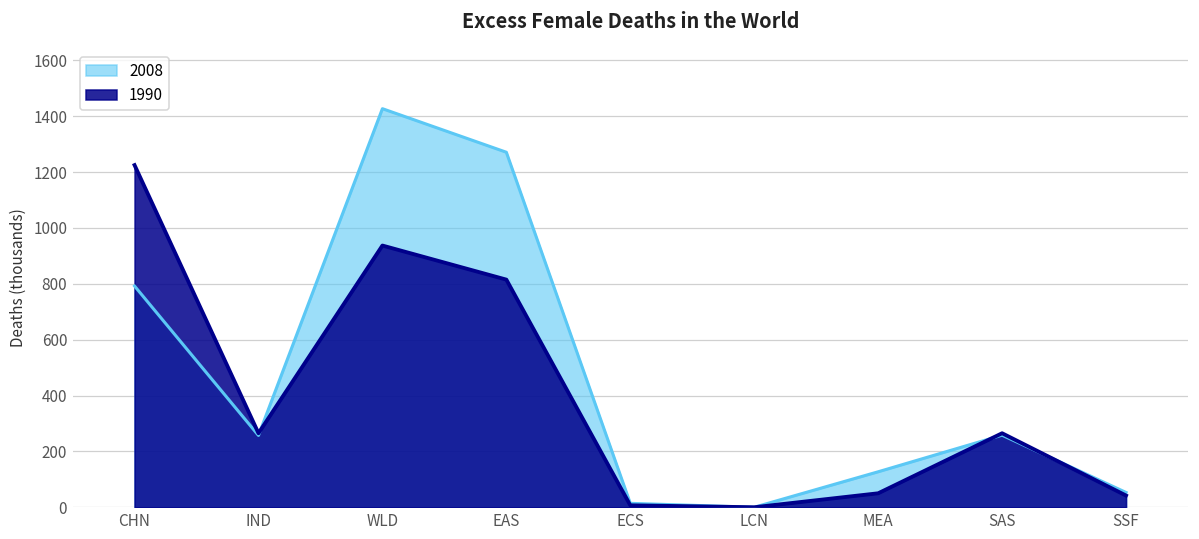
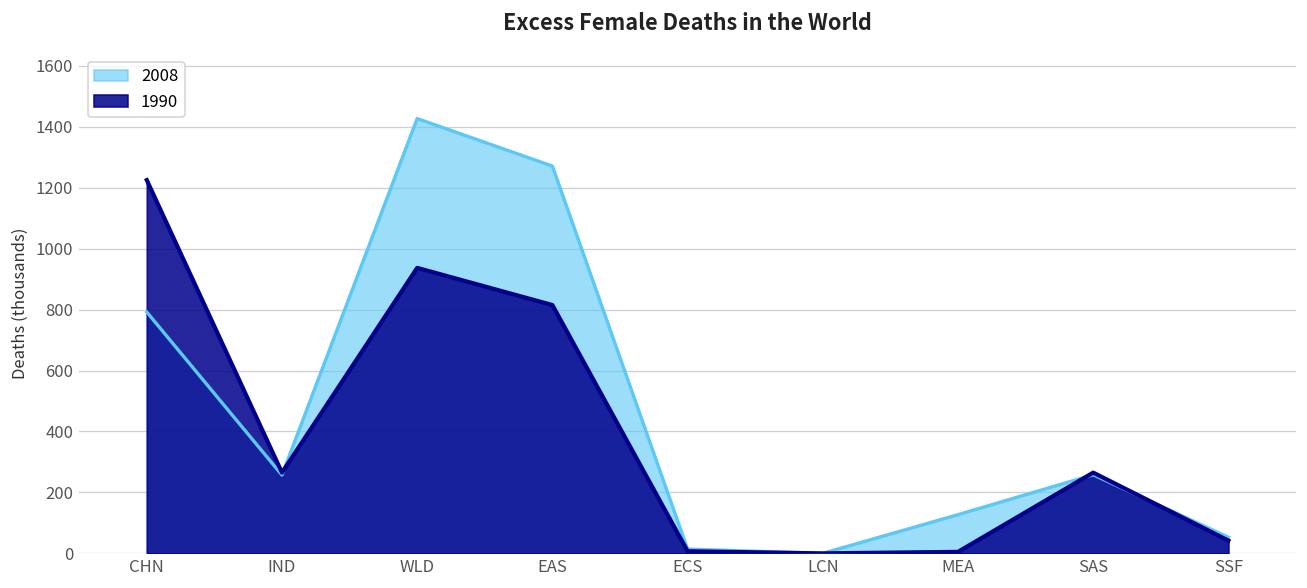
  {
    "2008": {
      "CHN": 790,
      "WLD": 1430,
      "EAS": 1270,
      "MEA": 130,
      "SSF": 50
    },
    "1990": {
      "CHN": 1230,
      "WLD": 940,
      "EAS": 820,
-     "MEA": 50,
+     "MEA": 10,
      "SSF": 40
    }
  }
